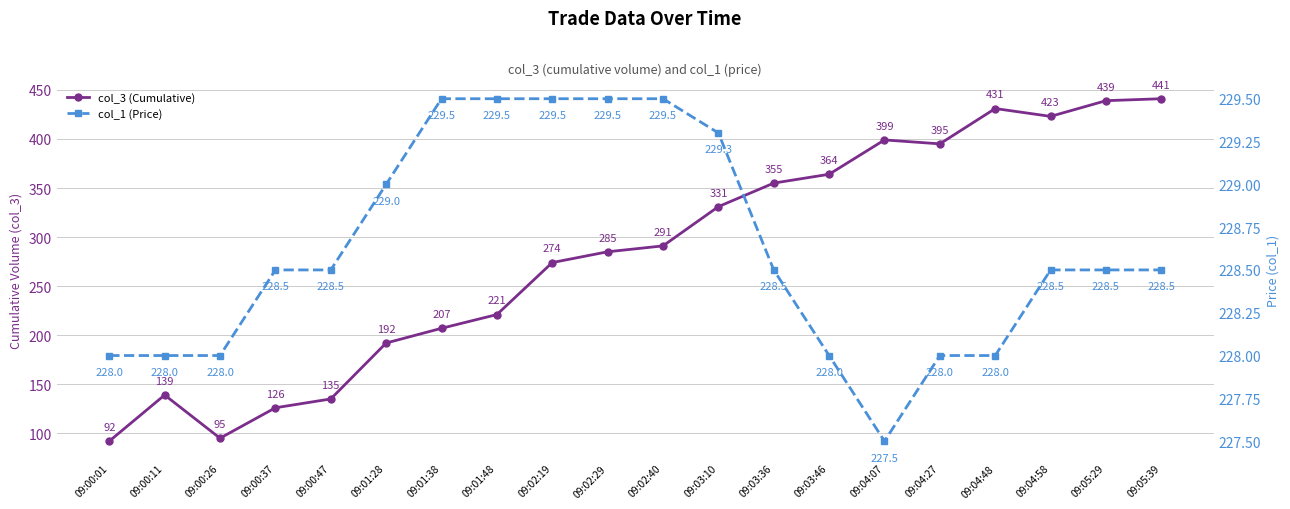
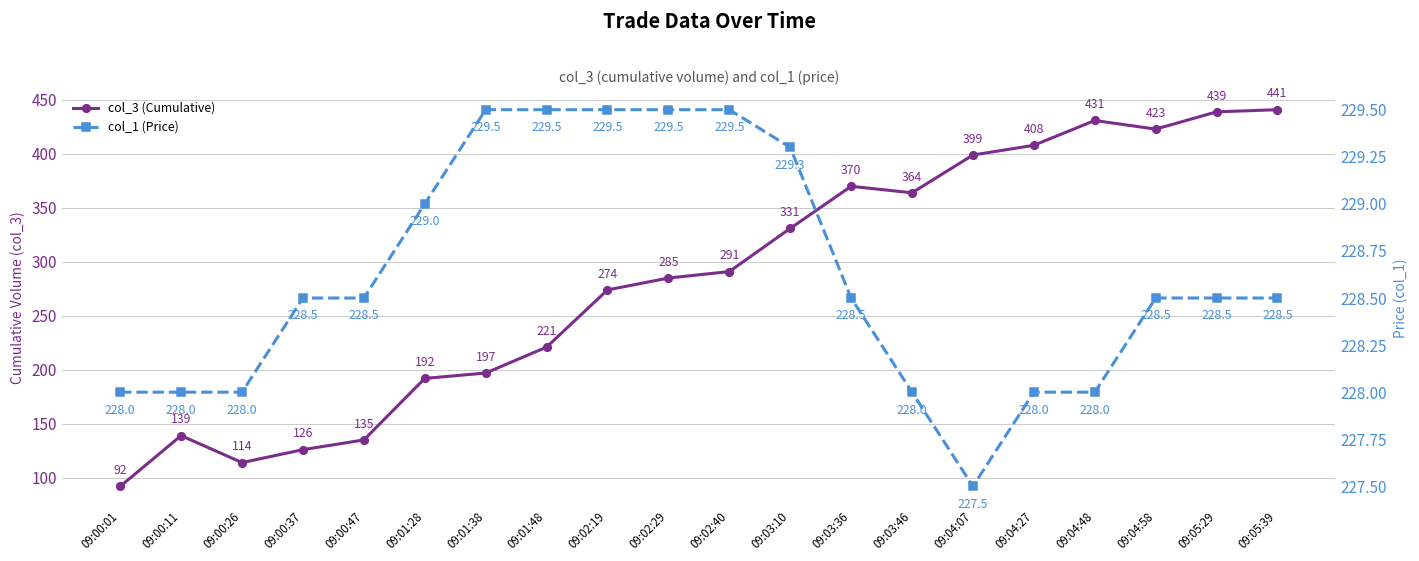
  {
    "col_3 (Cumulative)": {
      "09:00:01": 92,
      "09:00:11": 139,
-     "09:00:26": 95,
+     "09:00:26": 114,
      "09:00:37": 126,
      "09:00:47": 135,
      "09:01:28": 192,
-     "09:01:38": 207,
+     "09:01:38": 197,
      "09:01:48": 221,
      "09:02:19": 274,
      "09:02:29": 285,
      "09:02:40": 291,
      "09:03:10": 331,
-     "09:03:36": 355,
+     "09:03:36": 370,
      "09:03:46": 364,
      "09:04:07": 399,
-     "09:04:27": 395,
+     "09:04:27": 408,
      "09:04:48": 431,
      "09:04:58": 423,
      "09:05:29": 439,
      "09:05:39": 441
    },
    "col_1 (Price)": {
      "09:00:01": 228.0,
      "09:00:11": 228.0,
      "09:00:26": 228.0,
      "09:00:37": 228.5,
      "09:00:47": 228.5,
      "09:01:28": 229.0,
      "09:01:38": 229.5,
      "09:01:48": 229.5,
      "09:02:19": 229.5,
      "09:02:29": 229.5,
      "09:02:40": 229.5,
      "09:03:10": 229.3,
      "09:03:36": 228.5,
      "09:03:46": 228.0,
      "09:04:07": 227.5,
      "09:04:27": 228.0,
      "09:04:48": 228.0,
      "09:04:58": 228.5,
      "09:05:29": 228.5,
      "09:05:39": 228.5
    }
  }
